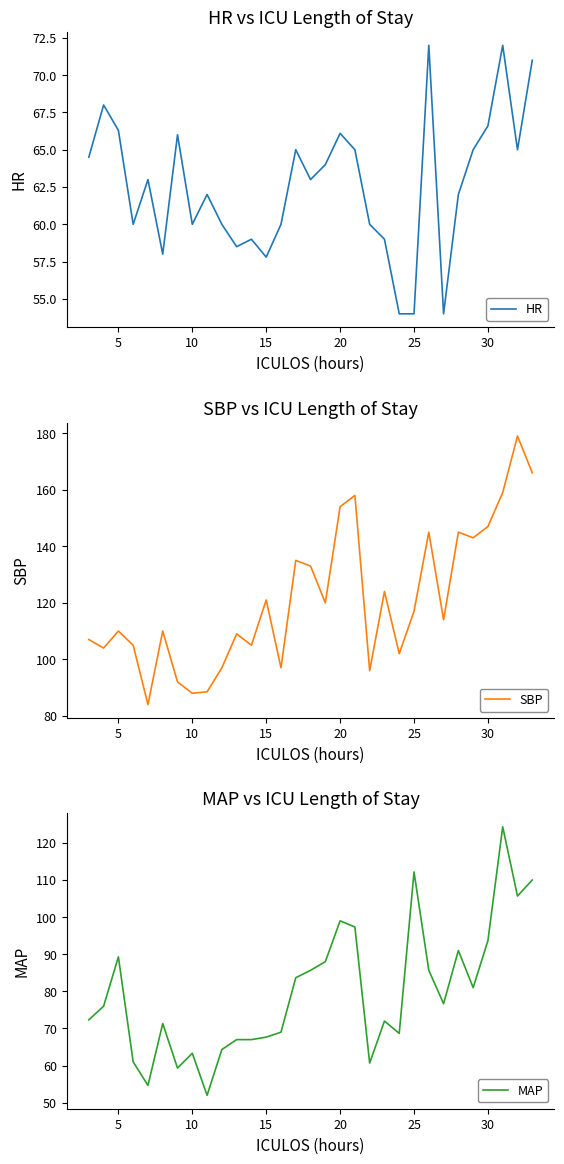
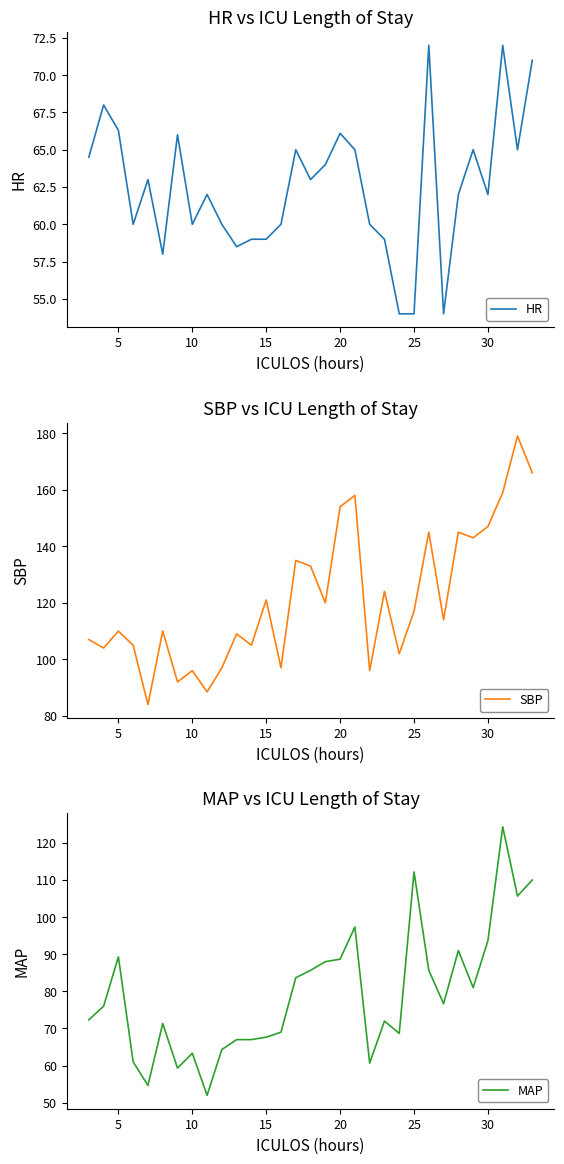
  {
    "HR vs ICU Length of Stay": {
      "5": 66.3,
      "10": 60.0,
-     "15": 57.8,
+     "15": 59.0,
      "20": 66.1,
      "25": 54.0,
-     "30": 66.6
+     "30": 62.0
    },
    "SBP vs ICU Length of Stay": {
      "5": 110,
-     "10": 88,
+     "10": 96,
      "15": 121,
      "20": 154,
      "25": 117,
      "30": 147
    },
    "MAP vs ICU Length of Stay": {
      "5": 89,
      "10": 63,
      "15": 68,
-     "20": 99,
+     "20": 89,
      "25": 112,
      "30": 94
    }
  }
